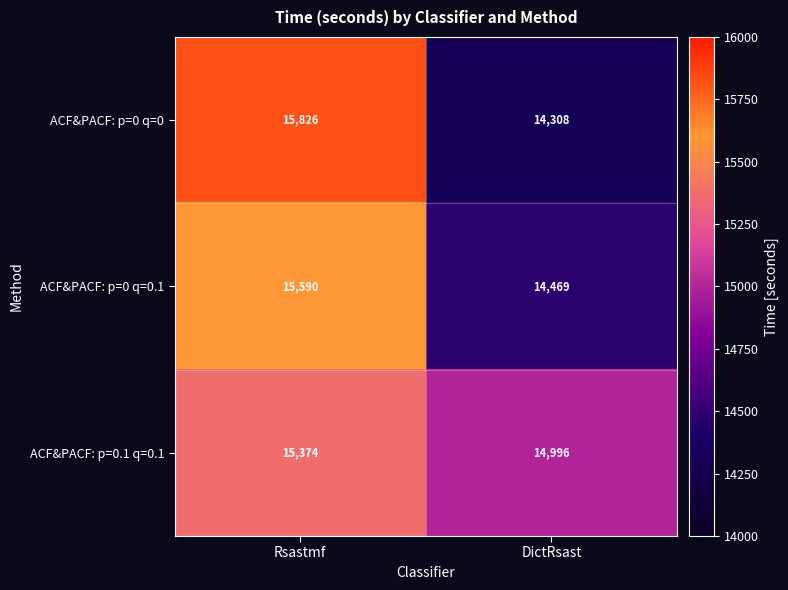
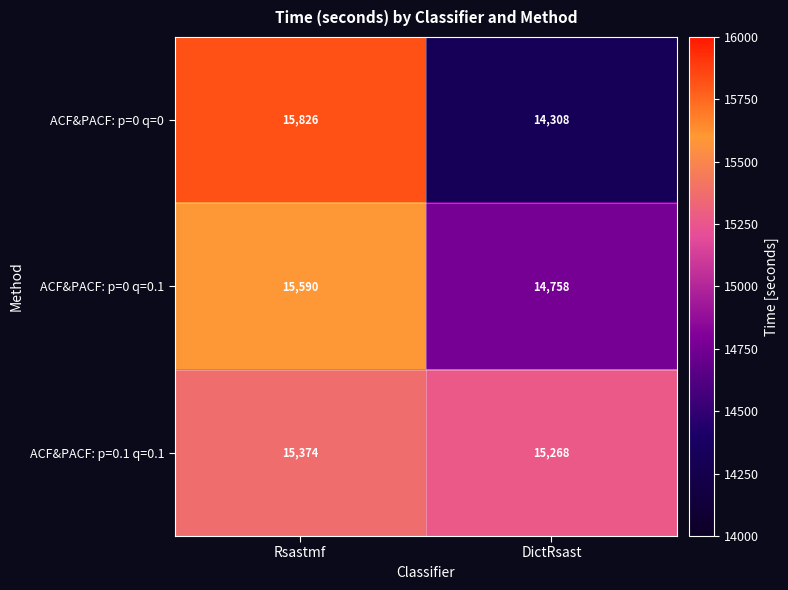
  {
    "ACF&PACF: p=0 q=0": {
      "Rsastmf": "15,826",
      "DictRsast": "14,308"
    },
    "ACF&PACF: p=0 q=0.1": {
      "Rsastmf": "15,590",
-     "DictRsast": "14,469"
+     "DictRsast": "14,758"
    },
    "ACF&PACF: p=0.1 q=0.1": {
      "Rsastmf": "15,374",
-     "DictRsast": "14,996"
+     "DictRsast": "15,268"
    }
  }
